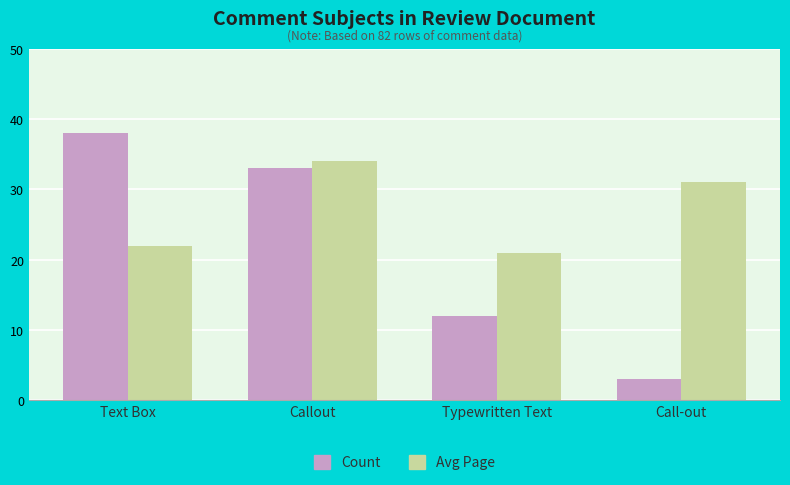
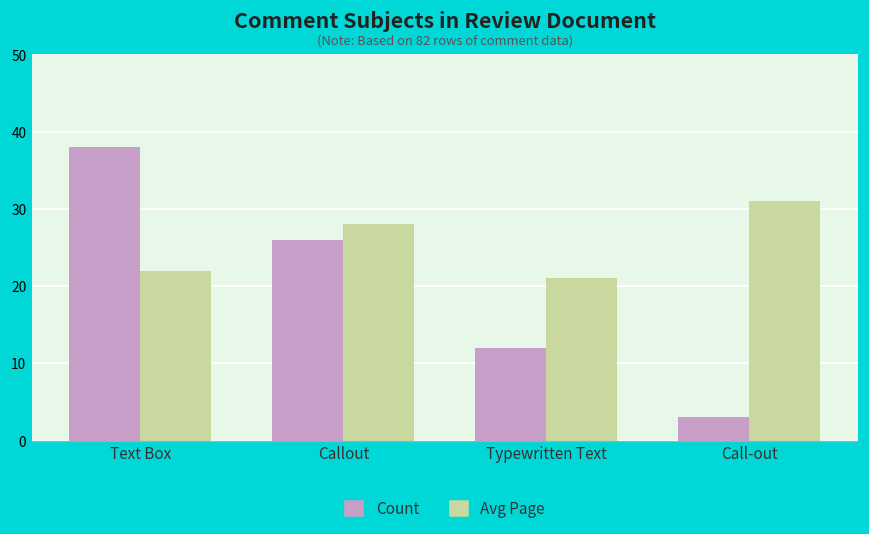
  {
    "Count": {
      "Text Box": 38,
-     "Callout": 33,
+     "Callout": 26,
      "Typewritten Text": 12,
      "Call-out": 3
    },
    "Avg Page": {
      "Text Box": 22,
-     "Callout": 34,
+     "Callout": 28,
      "Typewritten Text": 21,
      "Call-out": 31
    }
  }
